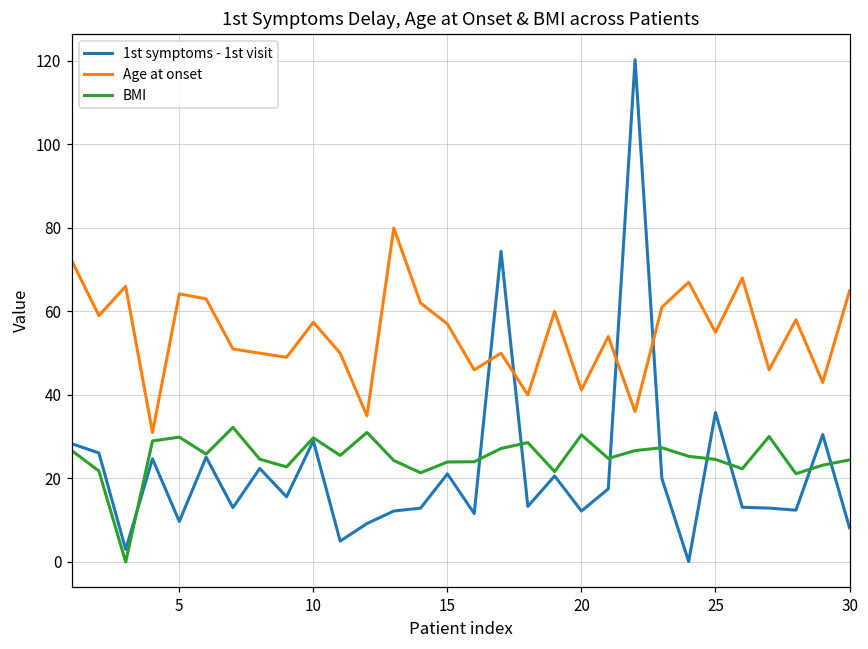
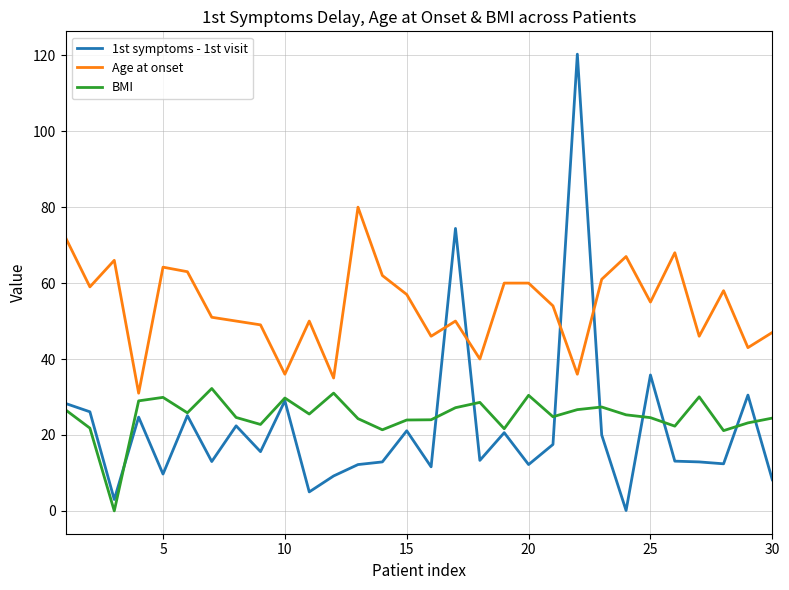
  {
    "1st symptoms - 1st visit": {
      "5": 10,
      "10": 29,
      "15": 21,
      "20": 12,
      "25": 36,
      "30": 8
    },
    "Age at onset": {
      "5": 64,
-     "10": 57,
+     "10": 36,
      "15": 57,
-     "20": 41,
+     "20": 60,
      "25": 55,
-     "30": 65
+     "30": 47
    },
    "BMI": {
      "5": 30,
      "10": 30,
      "15": 24,
      "20": 30,
      "25": 25,
      "30": 24
    }
  }
